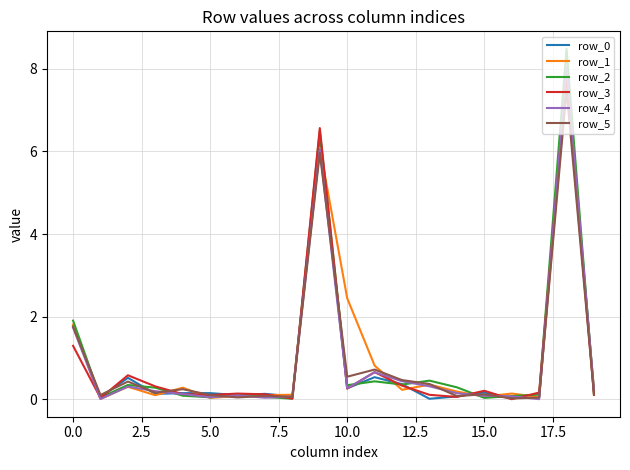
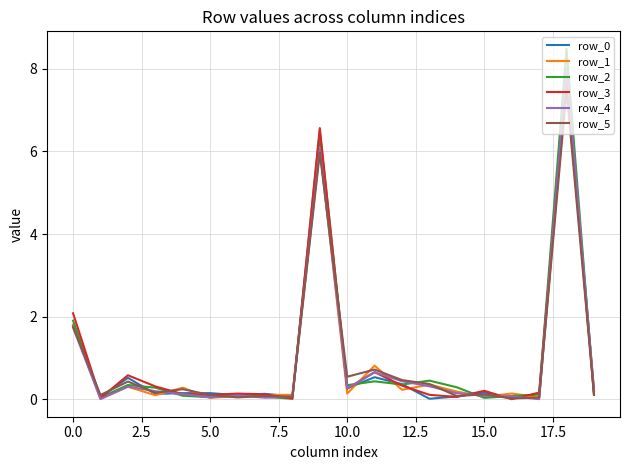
  {
    "row_1": {
-     "10.0": 2.4
+     "10.0": 0.1
    },
    "row_2": {
      "0.0": 1.9,
      "10.0": 0.3
    },
    "row_3": {
-     "0.0": 1.3
+     "0.0": 2.1
    },
    "row_5": {
      "10.0": 0.5
    }
  }
